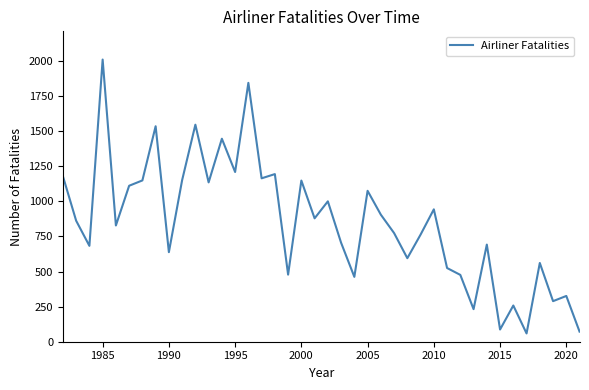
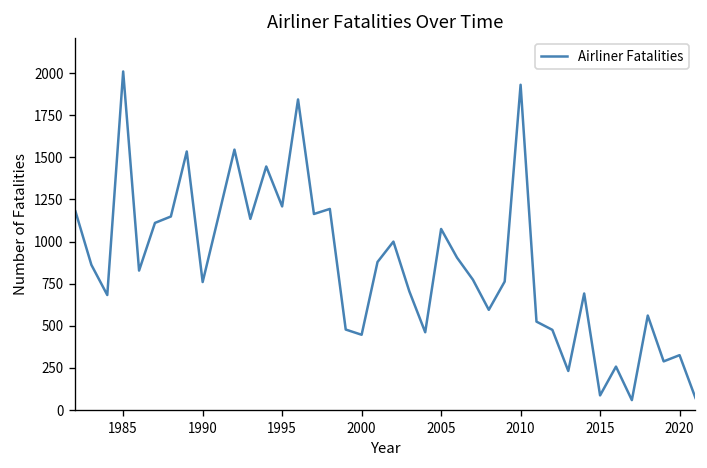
  {
    "1985": 2010,
-   "1990": 640,
+   "1990": 760,
    "1995": 1210,
-   "2000": 1150,
+   "2000": 450,
    "2005": 1080,
-   "2010": 940,
+   "2010": 1930,
    "2015": 90,
    "2020": 330
  }
